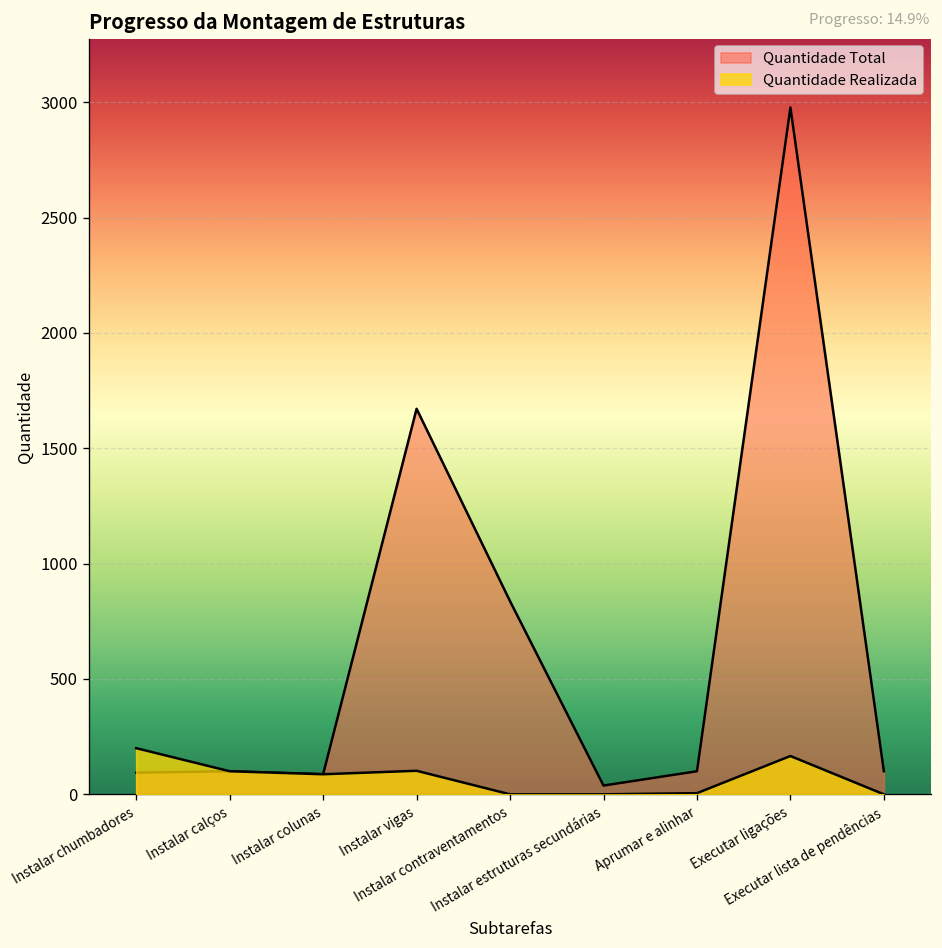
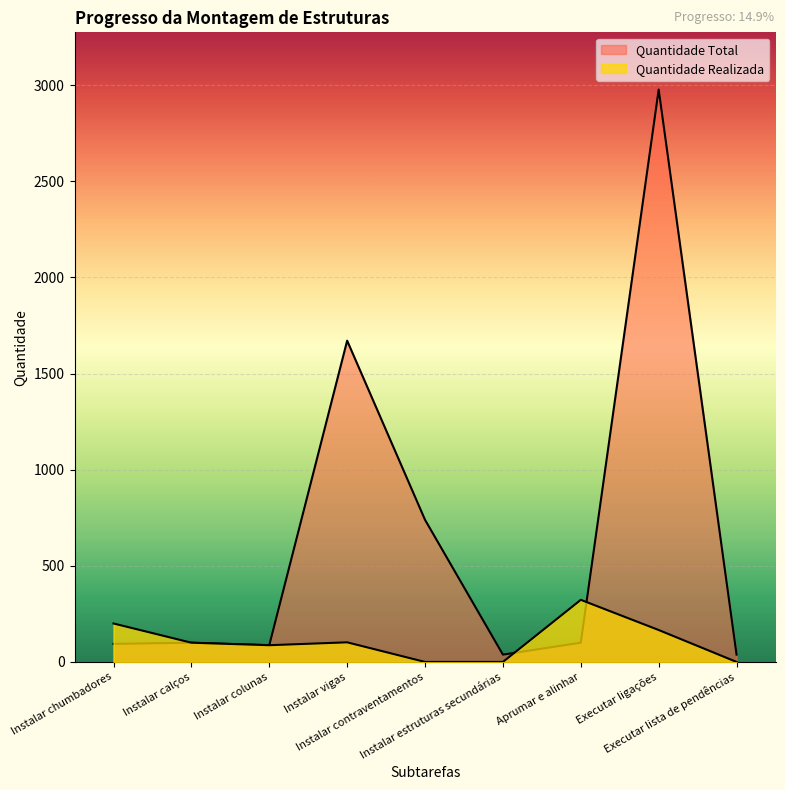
  {
    "Quantidade Total": {
      "Instalar chumbadores": 90,
      "Instalar vigas": 1670,
-     "Instalar contraventamentos": 840,
+     "Instalar contraventamentos": 740,
      "Instalar estruturas secundárias": 40,
      "Aprumar e alinhar": 100,
      "Executar ligações": 2980,
-     "Executar lista de pendências": 100
+     "Executar lista de pendências": 40
    },
    "Quantidade Realizada": {
      "Instalar chumbadores": 200,
      "Instalar vigas": 100,
      "Instalar contraventamentos": 0,
      "Instalar estruturas secundárias": 0,
-     "Aprumar e alinhar": 10,
+     "Aprumar e alinhar": 320,
      "Executar ligações": 170,
      "Executar lista de pendências": 0
    }
  }
